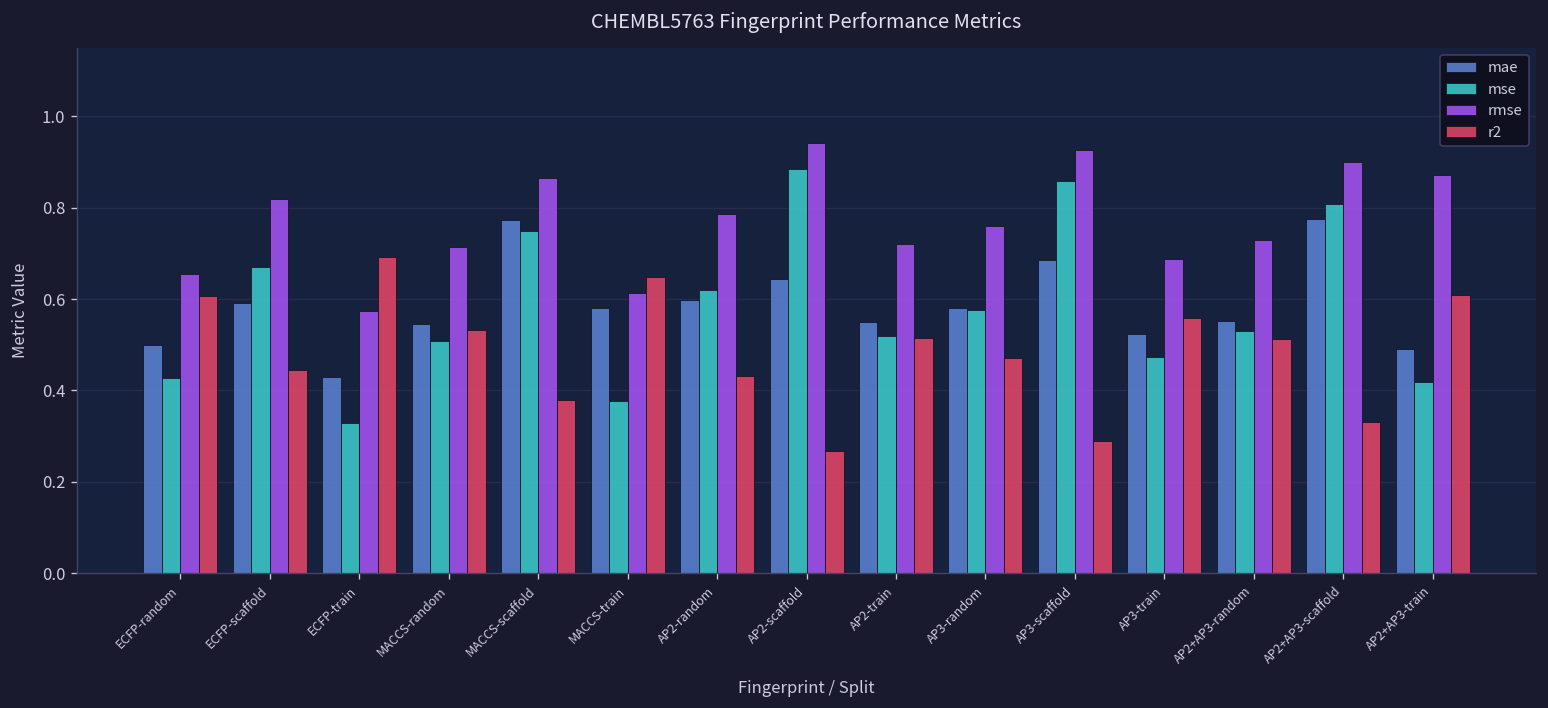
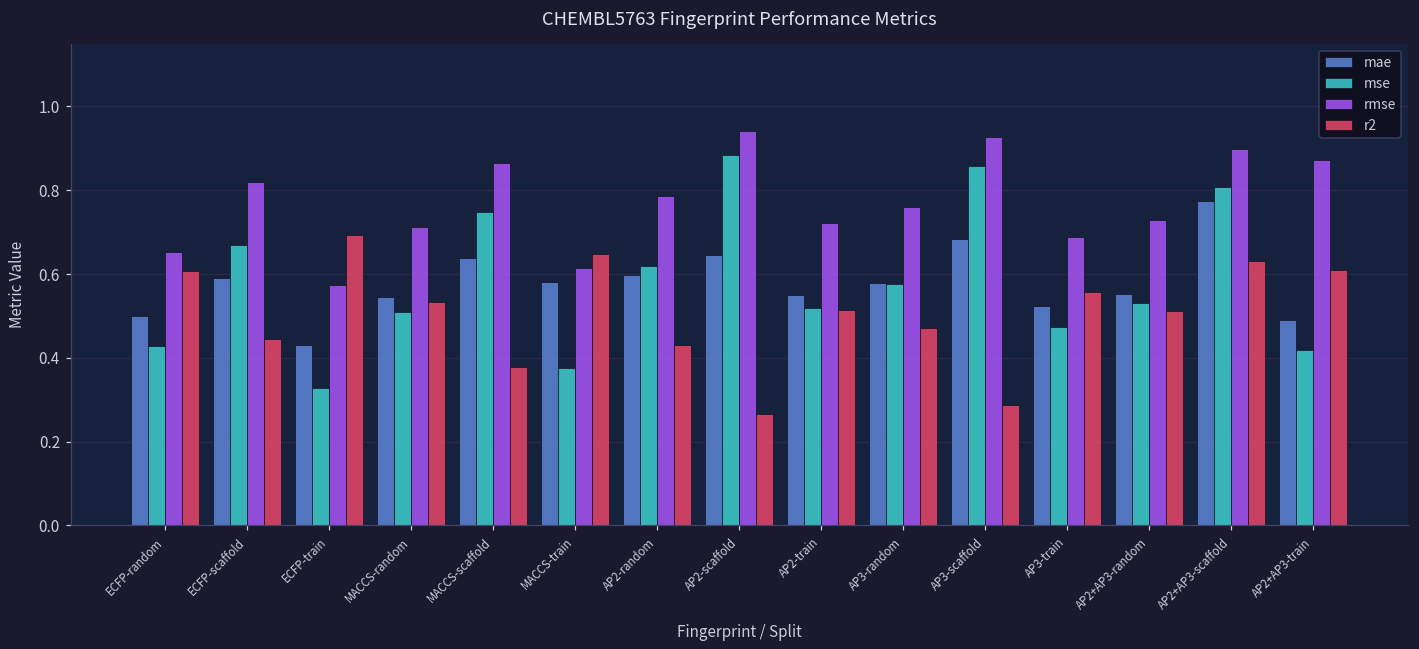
  {
    "mae": {
      "ECFP-random": 0.50,
      "ECFP-scaffold": 0.59,
      "ECFP-train": 0.43,
      "MACCS-random": 0.55,
-     "MACCS-scaffold": 0.77,
+     "MACCS-scaffold": 0.64,
      "MACCS-train": 0.58,
      "AP2-random": 0.60,
      "AP2-scaffold": 0.64,
      "AP2-train": 0.55,
      "AP3-random": 0.58,
      "AP3-scaffold": 0.68,
      "AP3-train": 0.52,
      "AP2+AP3-random": 0.55,
      "AP2+AP3-scaffold": 0.78,
      "AP2+AP3-train": 0.49
    },
    "mse": {
      "ECFP-random": 0.43,
      "ECFP-scaffold": 0.67,
      "ECFP-train": 0.33,
      "MACCS-random": 0.51,
      "MACCS-scaffold": 0.75,
      "MACCS-train": 0.38,
      "AP2-random": 0.62,
      "AP2-scaffold": 0.88,
      "AP2-train": 0.52,
      "AP3-random": 0.58,
      "AP3-scaffold": 0.86,
      "AP3-train": 0.47,
      "AP2+AP3-random": 0.53,
      "AP2+AP3-scaffold": 0.81,
      "AP2+AP3-train": 0.42
    },
    "rmse": {
      "ECFP-random": 0.65,
      "ECFP-scaffold": 0.82,
      "ECFP-train": 0.57,
      "MACCS-random": 0.71,
      "MACCS-scaffold": 0.87,
      "MACCS-train": 0.61,
      "AP2-random": 0.79,
      "AP2-scaffold": 0.94,
      "AP2-train": 0.72,
      "AP3-random": 0.76,
      "AP3-scaffold": 0.93,
      "AP3-train": 0.69,
      "AP2+AP3-random": 0.73,
      "AP2+AP3-scaffold": 0.90,
      "AP2+AP3-train": 0.87
    },
    "r2": {
      "ECFP-random": 0.61,
      "ECFP-scaffold": 0.44,
      "ECFP-train": 0.69,
      "MACCS-random": 0.53,
      "MACCS-scaffold": 0.38,
      "MACCS-train": 0.65,
      "AP2-random": 0.43,
      "AP2-scaffold": 0.27,
      "AP2-train": 0.51,
      "AP3-random": 0.47,
      "AP3-scaffold": 0.29,
      "AP3-train": 0.56,
      "AP2+AP3-random": 0.51,
-     "AP2+AP3-scaffold": 0.33,
+     "AP2+AP3-scaffold": 0.63,
      "AP2+AP3-train": 0.61
    }
  }
